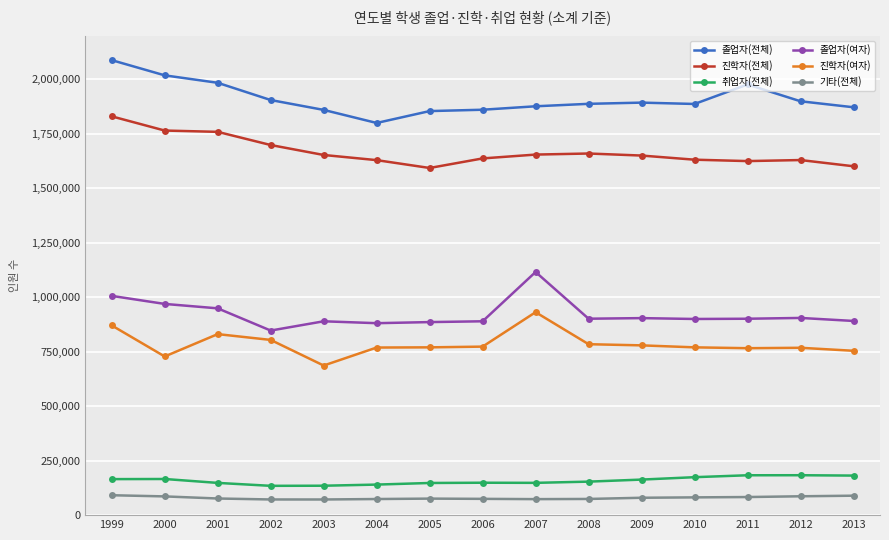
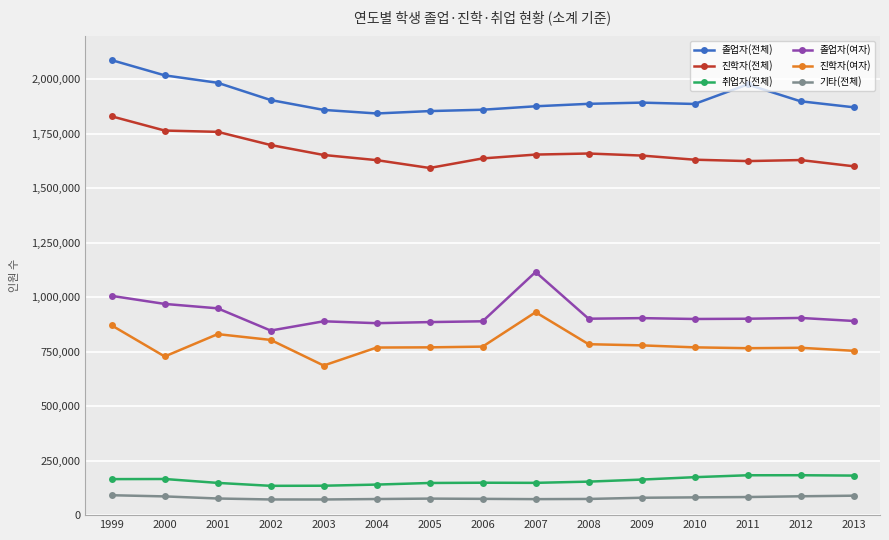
  {
    "졸업자(전체)": {
      "1999": "2,090,000",
      "2000": "2,020,000",
      "2001": "1,980,000",
      "2002": "1,910,000",
      "2003": "1,860,000",
-     "2004": "1,800,000",
+     "2004": "1,840,000",
      "2005": "1,850,000",
      "2006": "1,860,000",
      "2007": "1,880,000",
      "2008": "1,890,000",
      "2009": "1,890,000",
      "2010": "1,890,000",
      "2012": "1,900,000",
      "2013": "1,870,000"
    },
    "진학자(전체)": {
      "1999": "1,830,000",
      "2000": "1,770,000",
      "2001": "1,760,000",
      "2002": "1,700,000",
      "2003": "1,650,000",
      "2004": "1,630,000",
      "2005": "1,590,000",
      "2006": "1,640,000",
      "2007": "1,650,000",
      "2008": "1,660,000",
      "2009": "1,650,000",
      "2010": "1,630,000",
      "2011": "1,630,000",
      "2012": "1,630,000",
      "2013": "1,600,000"
    },
    "취업자(전체)": {
      "1999": "170,000",
      "2000": "170,000",
      "2001": "150,000",
      "2002": "130,000",
      "2003": "140,000",
      "2004": "140,000",
      "2005": "150,000",
      "2006": "150,000",
      "2007": "150,000",
      "2008": "150,000",
      "2009": "160,000",
      "2010": "170,000",
      "2011": "180,000",
      "2012": "180,000",
      "2013": "180,000"
    },
    "졸업자(여자)": {
      "1999": "1,010,000",
      "2000": "970,000",
      "2001": "950,000",
      "2002": "850,000",
      "2003": "890,000",
      "2004": "880,000",
      "2005": "890,000",
      "2006": "890,000",
      "2007": "1,120,000",
      "2008": "900,000",
      "2009": "900,000",
      "2010": "900,000",
      "2011": "900,000",
      "2012": "910,000",
      "2013": "890,000"
    },
    "진학자(여자)": {
      "1999": "870,000",
      "2000": "730,000",
      "2001": "830,000",
      "2002": "800,000",
      "2003": "690,000",
      "2004": "770,000",
      "2005": "770,000",
      "2006": "770,000",
      "2007": "930,000",
      "2008": "780,000",
      "2009": "780,000",
      "2010": "770,000",
      "2011": "770,000",
      "2012": "770,000",
      "2013": "750,000"
    },
    "기타(전체)": {
      "1999": "90,000",
      "2000": "90,000",
      "2001": "80,000",
      "2002": "70,000",
      "2003": "70,000",
      "2004": "70,000",
      "2005": "80,000",
      "2006": "70,000",
      "2007": "70,000",
      "2008": "70,000",
      "2009": "80,000",
      "2010": "80,000",
      "2011": "80,000",
      "2012": "90,000",
      "2013": "90,000"
    }
  }
